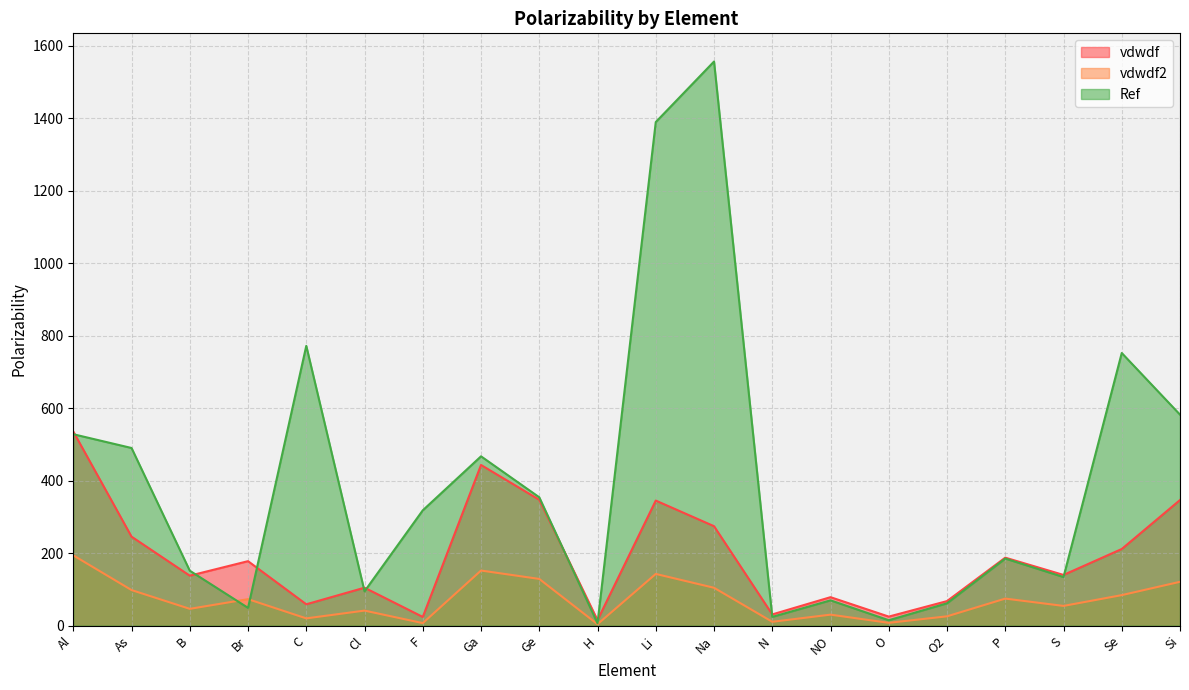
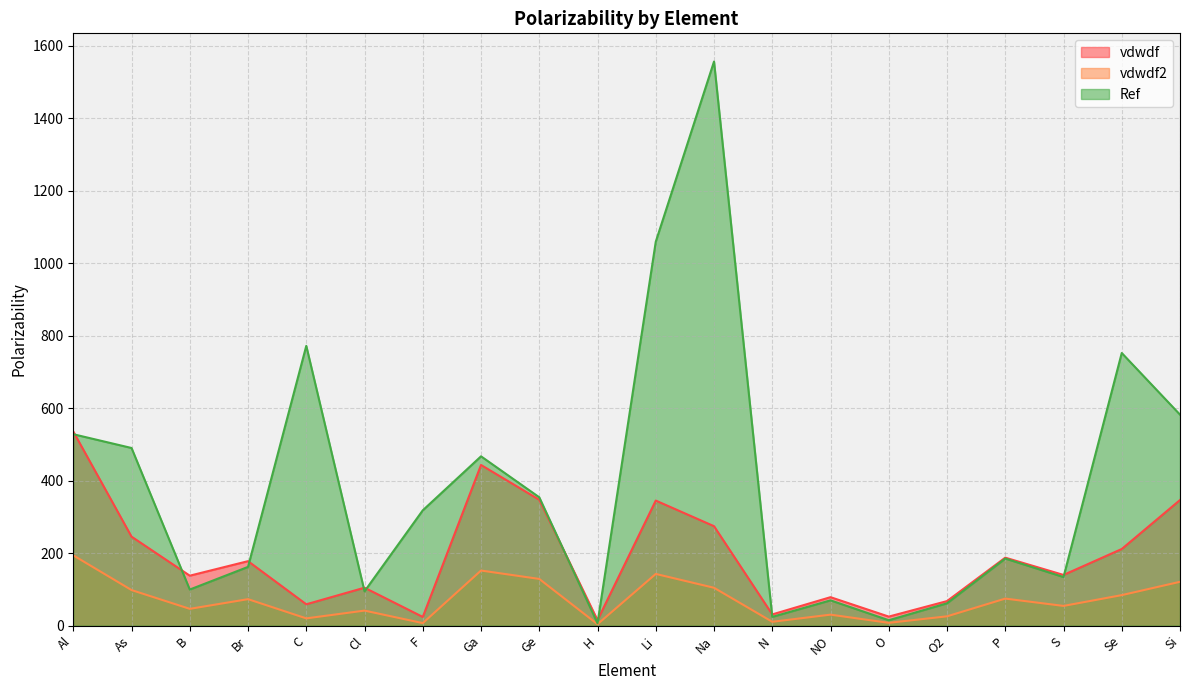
  {
    "Ref": {
      "Al": 530,
      "As": 490,
-     "B": 150,
-     "Br": 50,
+     "B": 100,
+     "Br": 160,
      "C": 770,
      "Cl": 90,
      "F": 320,
      "Ga": 470,
-     "Li": 1390,
+     "Li": 1060,
      "Na": 1560,
      "NO": 70,
      "O": 10,
      "Se": 750,
      "Si": 580
    }
  }
